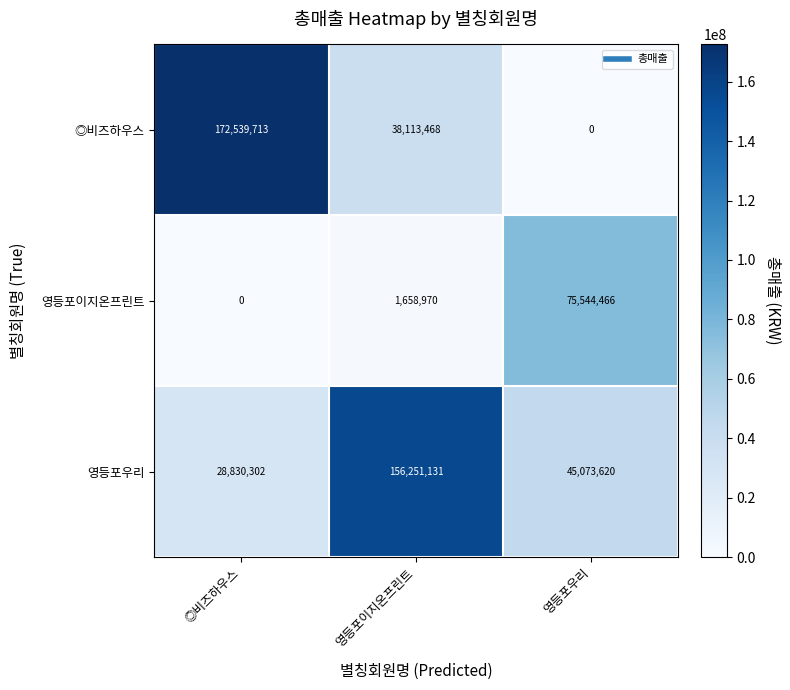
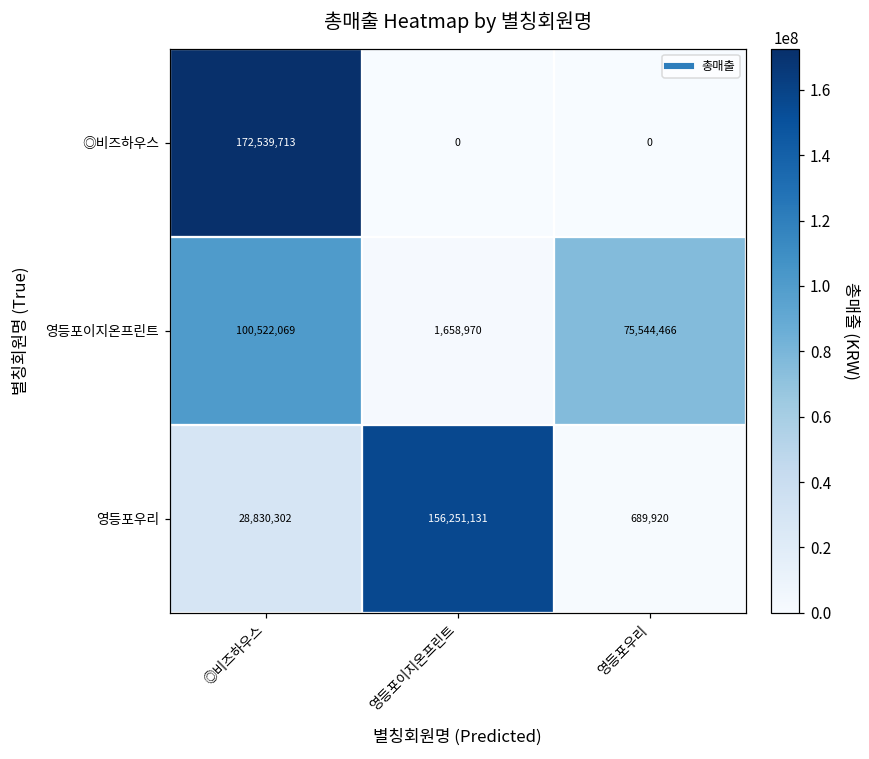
  {
    "◎비즈하우스": {
      "◎비즈하우스": "172,539,713",
-     "영등포이지온프린트": "38,113,468",
+     "영등포이지온프린트": "0",
      "영등포우리": "0"
    },
    "영등포이지온프린트": {
-     "◎비즈하우스": "0",
+     "◎비즈하우스": "100,522,069",
      "영등포이지온프린트": "1,658,970",
      "영등포우리": "75,544,466"
    },
    "영등포우리": {
      "◎비즈하우스": "28,830,302",
      "영등포이지온프린트": "156,251,131",
-     "영등포우리": "45,073,620"
+     "영등포우리": "689,920"
    }
  }
